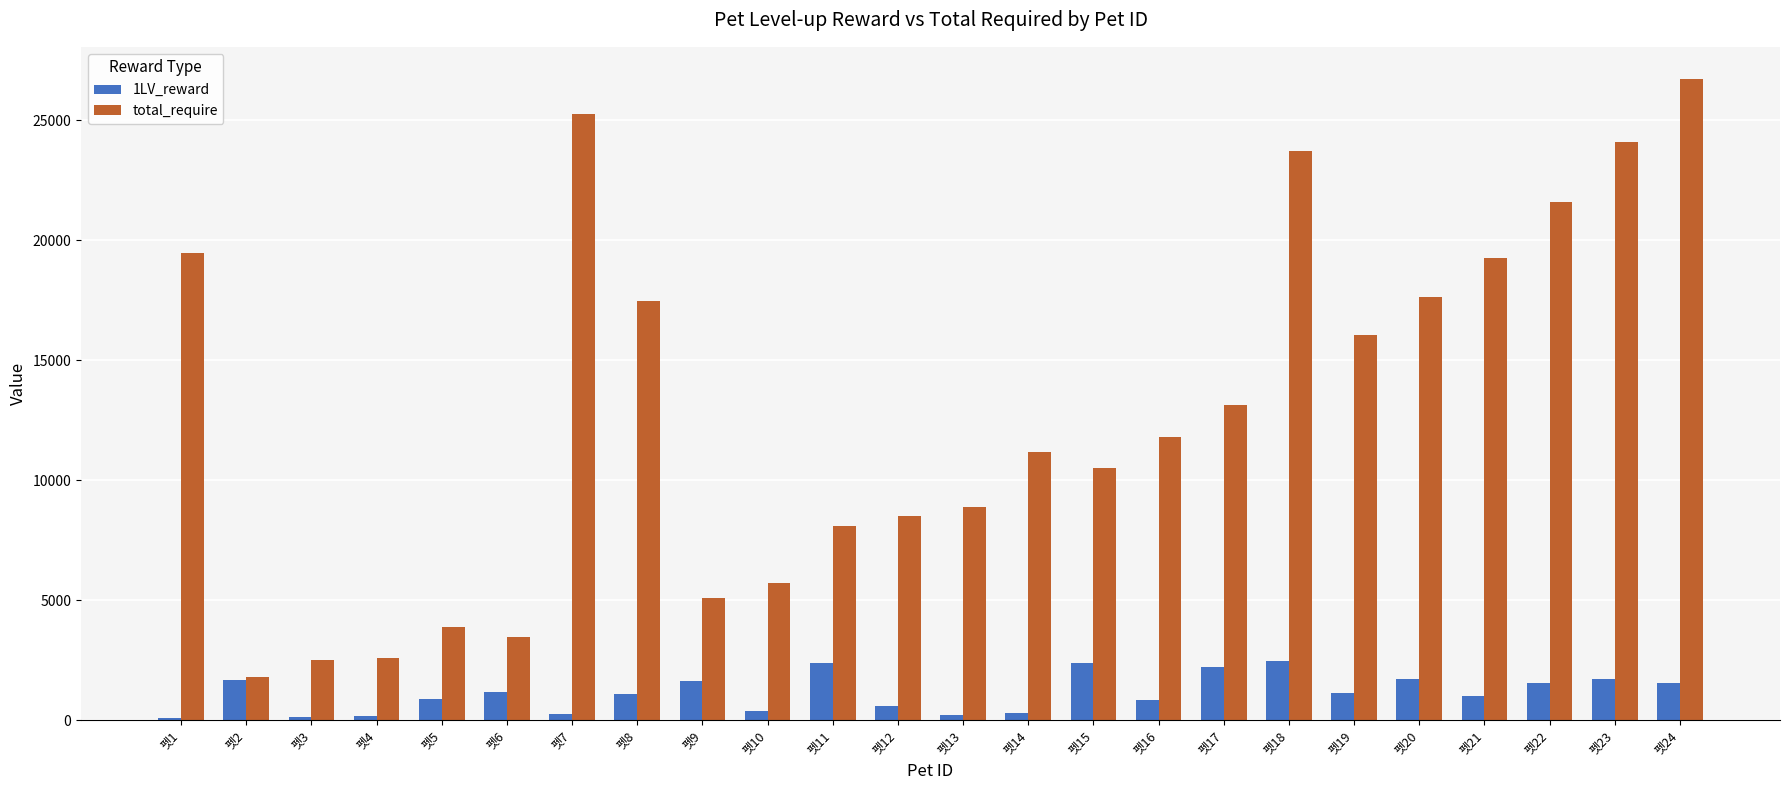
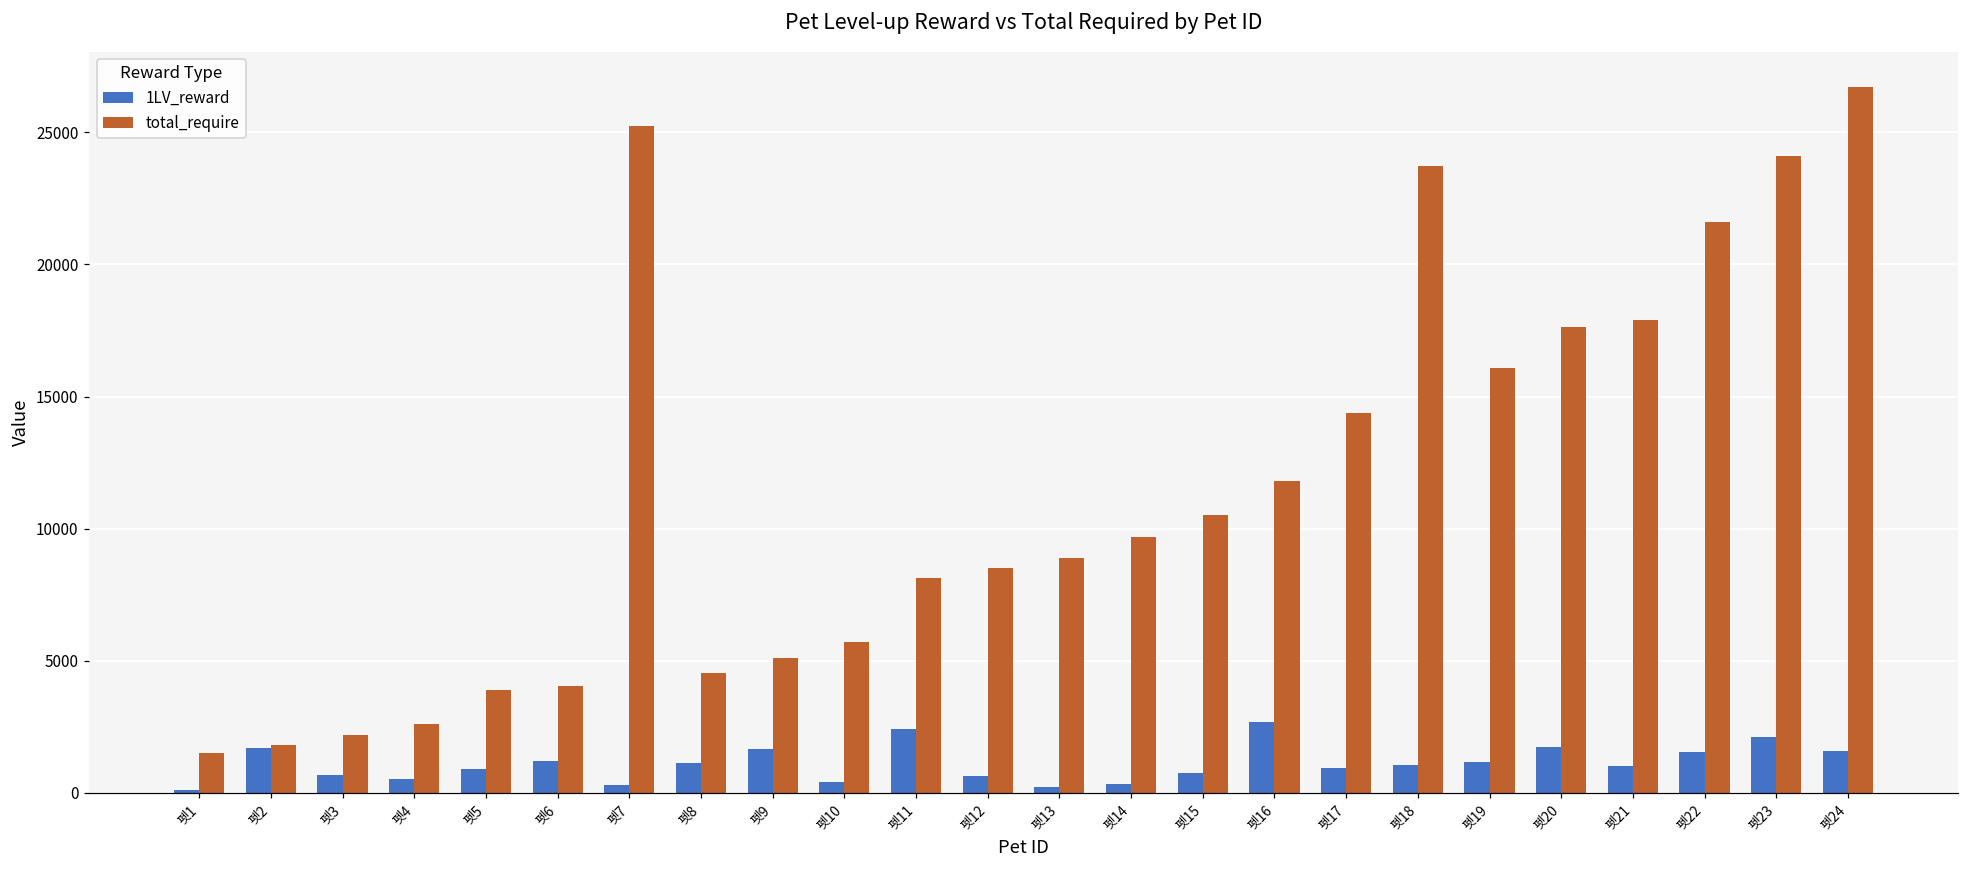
  {
    "1LV_reward": {
      "펫1": 100,
      "펫2": 1700,
-     "펫3": 200,
-     "펫4": 200,
+     "펫3": 700,
+     "펫4": 500,
      "펫5": 900,
      "펫6": 1200,
      "펫7": 300,
      "펫8": 1100,
      "펫9": 1600,
      "펫10": 400,
      "펫11": 2400,
      "펫12": 600,
      "펫13": 200,
      "펫14": 300,
-     "펫15": 2400,
-     "펫16": 800,
-     "펫17": 2200,
-     "펫18": 2500,
+     "펫15": 800,
+     "펫16": 2700,
+     "펫17": 900,
+     "펫18": 1000,
      "펫19": 1100,
      "펫20": 1700,
      "펫21": 1000,
      "펫22": 1500,
-     "펫23": 1700,
+     "펫23": 2100,
      "펫24": 1600
    },
    "total_require": {
-     "펫1": 19500,
+     "펫1": 1500,
      "펫2": 1800,
-     "펫3": 2500,
+     "펫3": 2200,
      "펫4": 2600,
      "펫5": 3900,
-     "펫6": 3500,
+     "펫6": 4000,
      "펫7": 25300,
-     "펫8": 17500,
+     "펫8": 4500,
      "펫9": 5100,
      "펫10": 5700,
      "펫11": 8100,
      "펫12": 8500,
      "펫13": 8900,
-     "펫14": 11200,
+     "펫14": 9700,
      "펫15": 10500,
      "펫16": 11800,
-     "펫17": 13200,
+     "펫17": 14400,
      "펫18": 23700,
      "펫19": 16100,
      "펫20": 17600,
-     "펫21": 19300,
+     "펫21": 17900,
      "펫22": 21600,
      "펫23": 24100,
      "펫24": 26700
    }
  }
